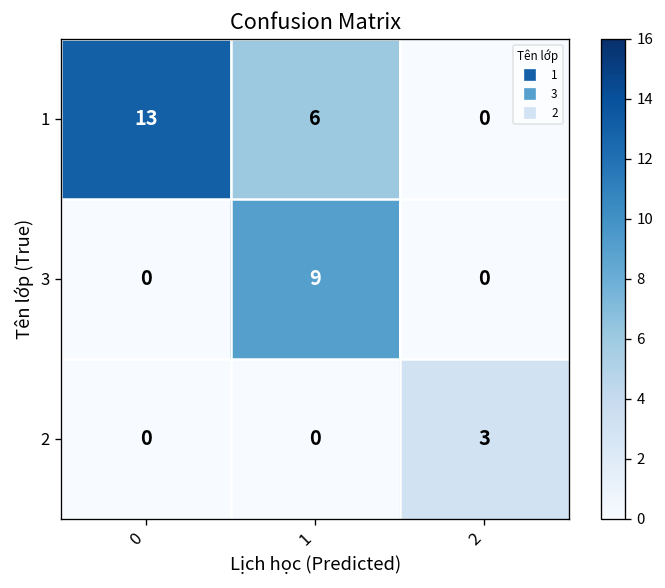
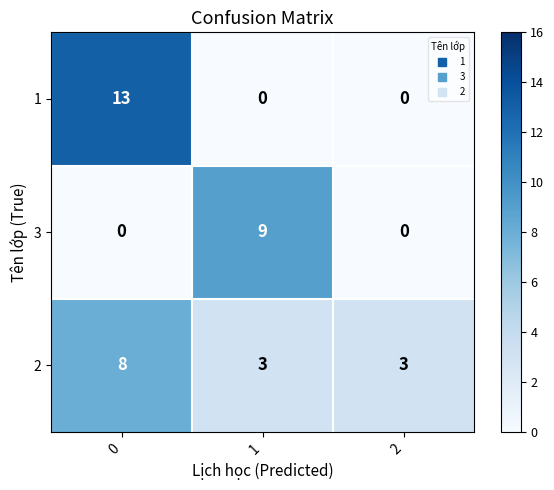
  {
    "1": {
      "0": 13,
-     "1": 6,
+     "1": 0,
      "2": 0
    },
    "3": {
      "0": 0,
      "1": 9,
      "2": 0
    },
    "2": {
-     "0": 0,
-     "1": 0,
+     "0": 8,
+     "1": 3,
      "2": 3
    }
  }
